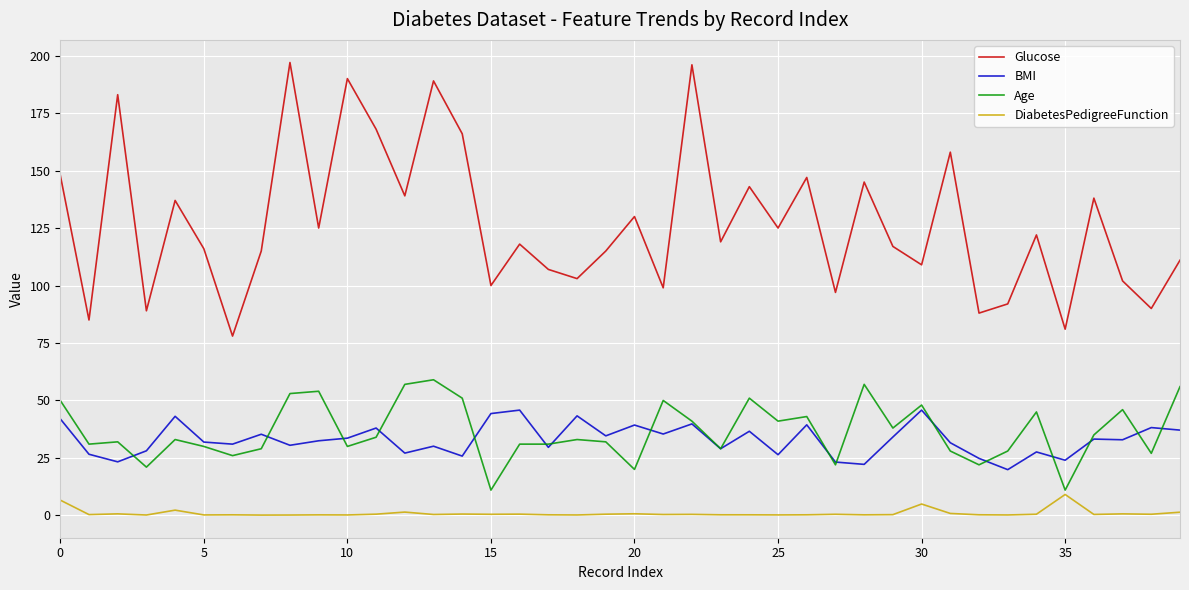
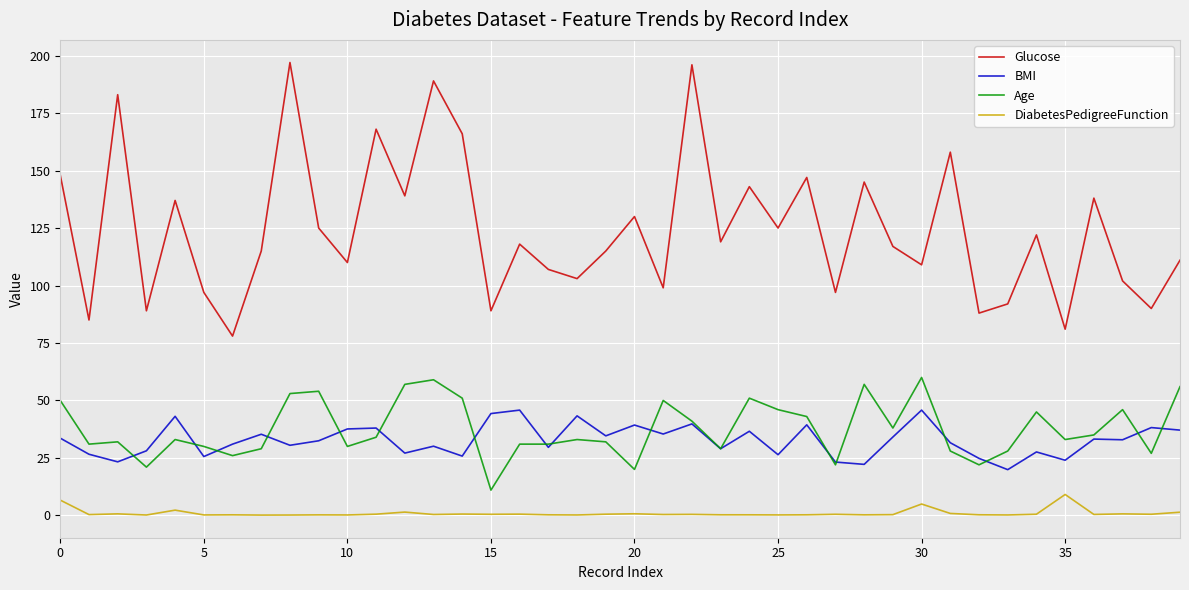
  {
    "Glucose": {
      "0": 148,
-     "5": 116,
-     "10": 190,
-     "15": 100,
+     "5": 97,
+     "10": 110,
+     "15": 89,
      "20": 130,
      "25": 125,
      "30": 109,
      "35": 81
    },
    "BMI": {
-     "0": 42,
-     "5": 32,
-     "10": 34,
+     "0": 34,
+     "5": 26,
+     "10": 38,
      "15": 44,
      "20": 39,
      "25": 26,
      "30": 46,
      "35": 24
    },
    "Age": {
      "0": 50,
      "5": 30,
      "10": 30,
      "15": 11,
      "20": 20,
-     "25": 41,
-     "30": 48,
-     "35": 11
+     "25": 46,
+     "30": 60,
+     "35": 33
    },
    "DiabetesPedigreeFunction": {
      "0": 7,
      "5": 0,
      "10": 0,
      "15": 0,
      "20": 1,
      "25": 0,
      "30": 5,
      "35": 9
    }
  }
